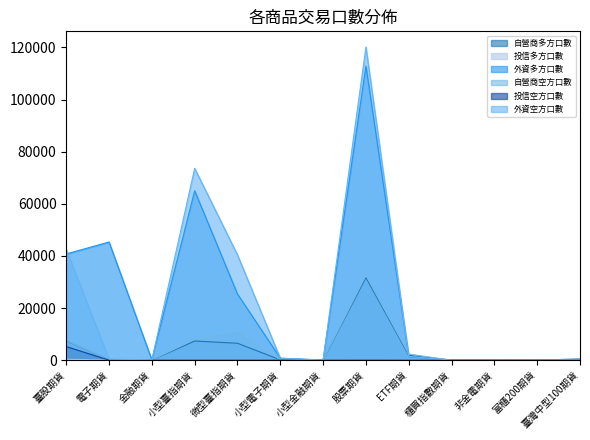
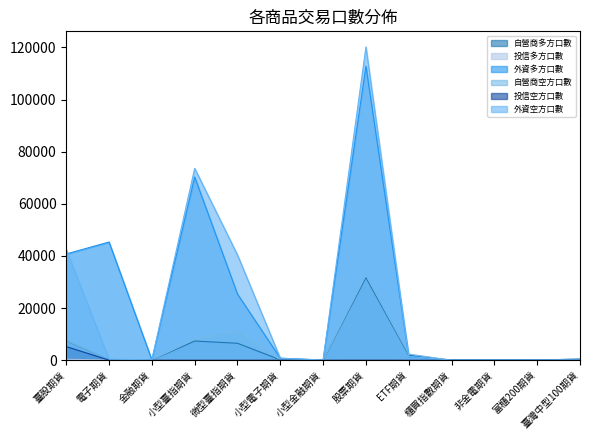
  {
    "外資多方口數": {
      "臺股期貨": 41000,
      "電子期貨": 45000,
-     "小型臺指期貨": 65000,
+     "小型臺指期貨": 70000,
      "微型臺指期貨": 25000,
      "股票期貨": 113000
    }
  }
